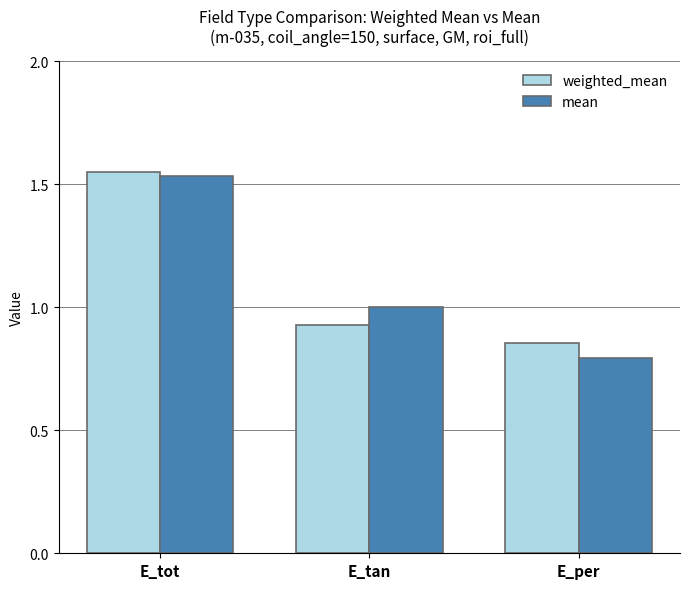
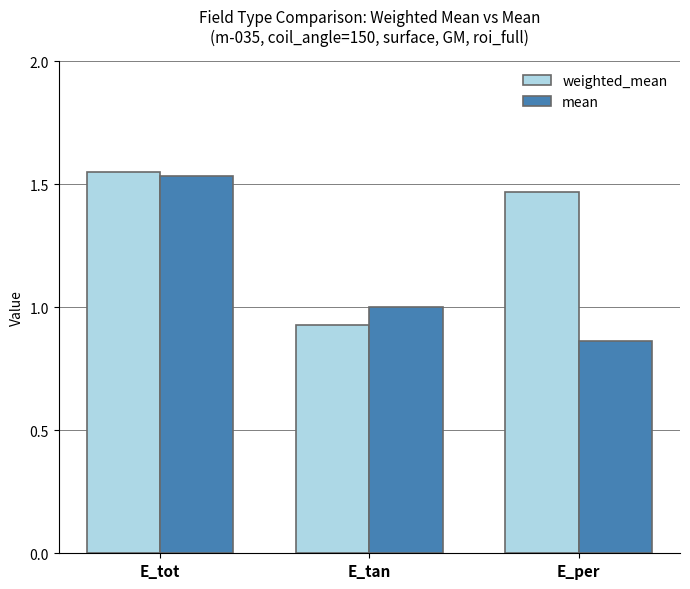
  {
    "weighted_mean": {
      "E_tot": 1.55,
      "E_tan": 0.93,
-     "E_per": 0.85
+     "E_per": 1.47
    },
    "mean": {
      "E_tot": 1.53,
      "E_tan": 1.00,
-     "E_per": 0.79
+     "E_per": 0.86
    }
  }
